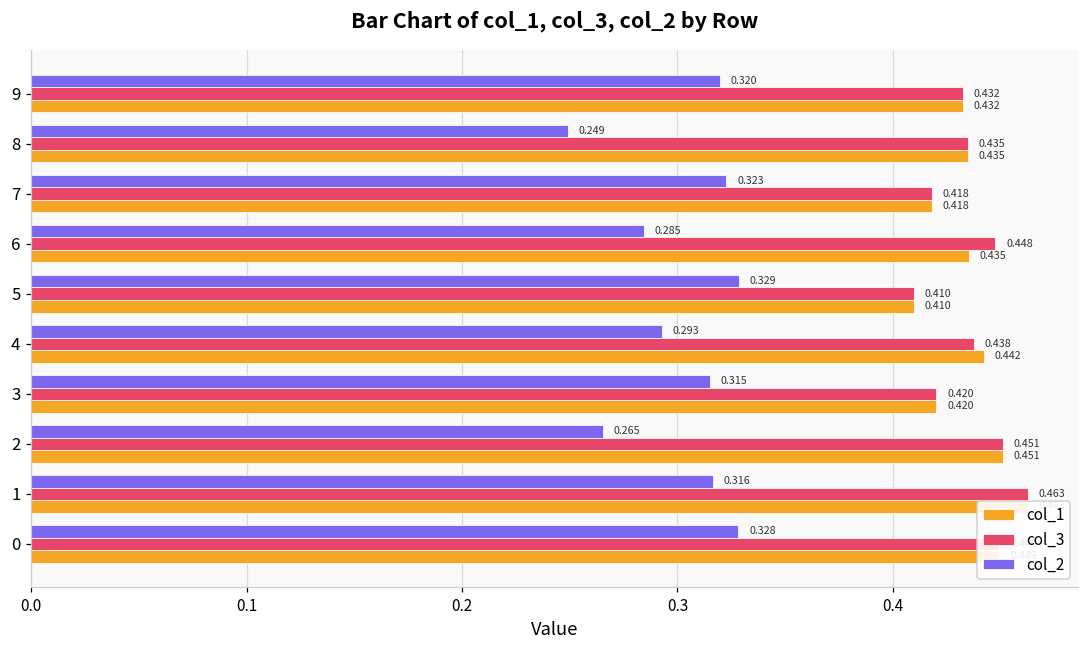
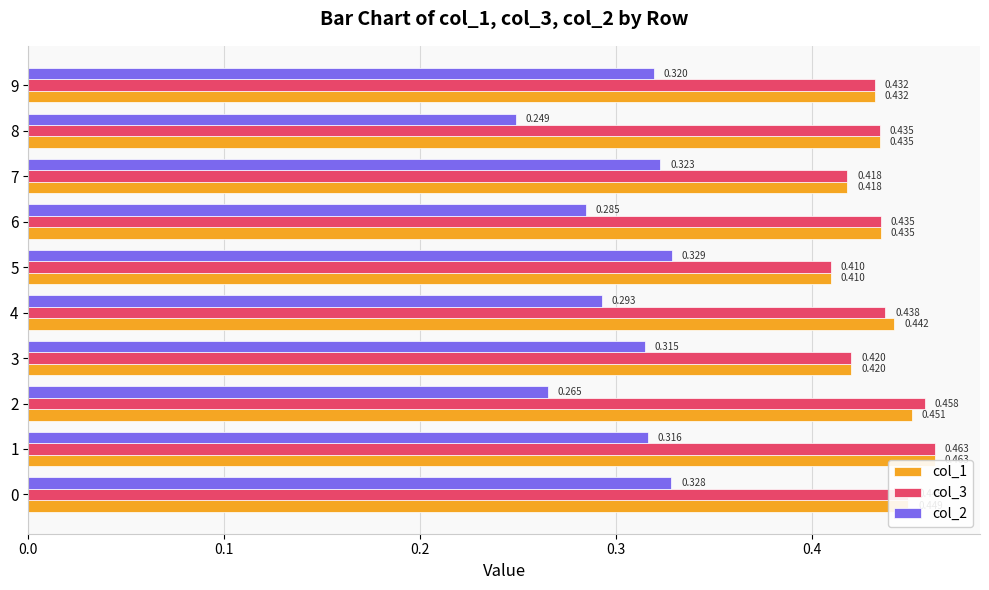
  {
    "col_1": {
      "9": 0.432,
      "8": 0.435,
      "7": 0.418,
      "6": 0.435,
      "5": 0.410,
      "4": 0.442,
      "3": 0.420,
      "2": 0.451
    },
    "col_3": {
      "9": 0.432,
      "8": 0.435,
      "7": 0.418,
-     "6": 0.448,
+     "6": 0.435,
      "5": 0.410,
      "4": 0.438,
      "3": 0.420,
-     "2": 0.451,
+     "2": 0.458,
      "1": 0.463
    },
    "col_2": {
      "9": 0.320,
      "8": 0.249,
      "7": 0.323,
      "6": 0.285,
      "5": 0.329,
      "4": 0.293,
      "3": 0.315,
      "2": 0.265,
      "1": 0.316,
      "0": 0.328
    }
  }
